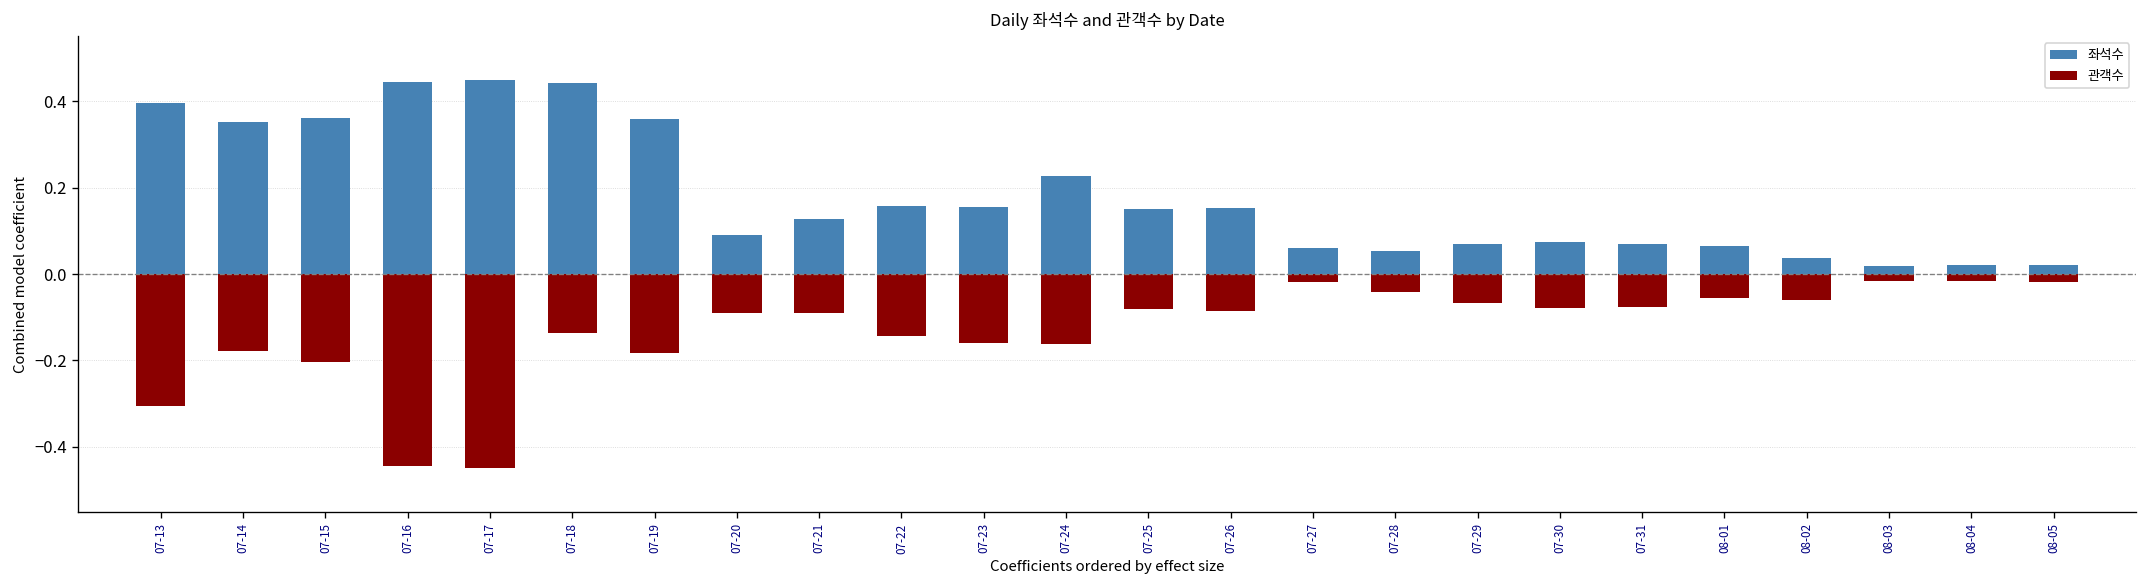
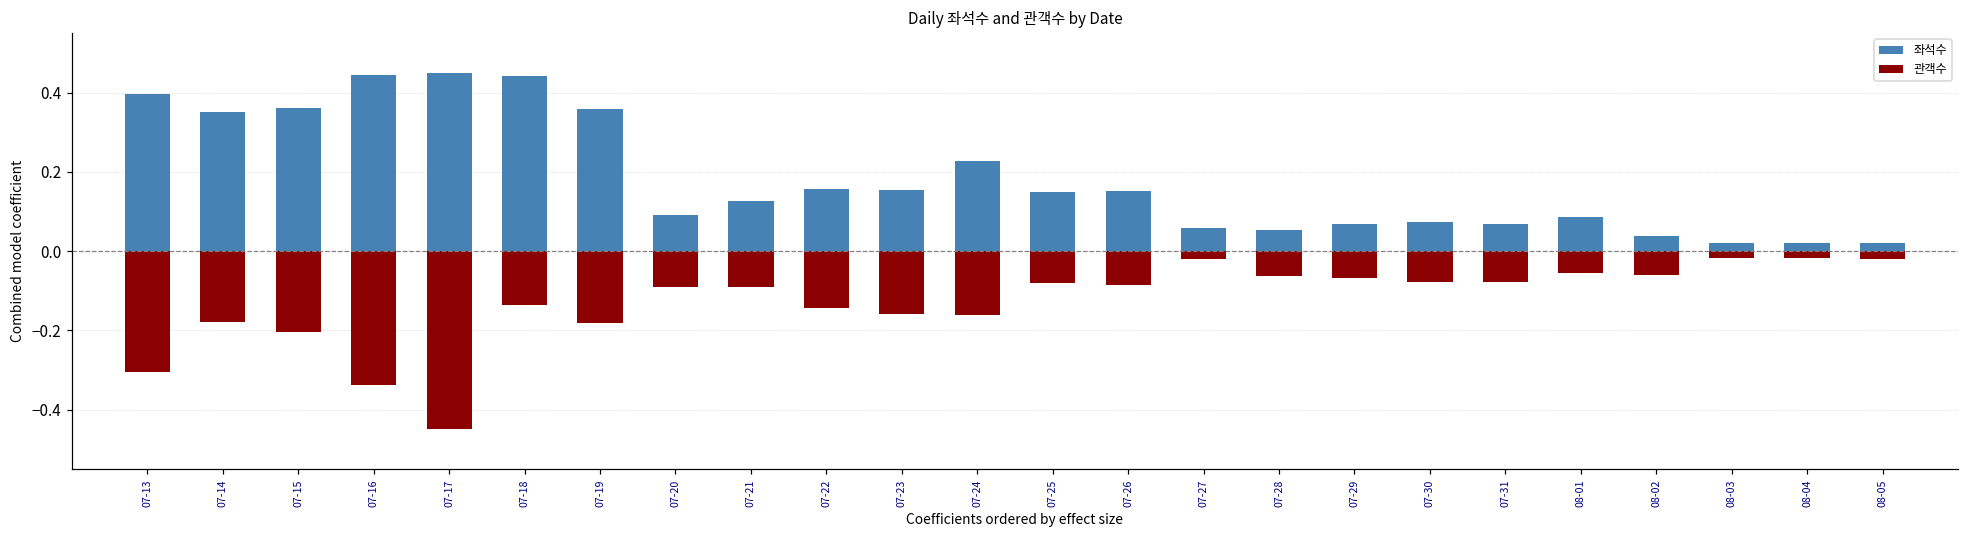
  {
    "좌석수": {
      "07-13": 0.40,
      "07-14": 0.35,
      "07-15": 0.36,
      "07-16": 0.45,
      "07-17": 0.45,
      "07-18": 0.44,
      "07-19": 0.36,
      "07-20": 0.09,
      "07-21": 0.13,
      "07-22": 0.16,
      "07-23": 0.15,
      "07-24": 0.23,
      "07-25": 0.15,
      "07-26": 0.15,
      "07-27": 0.06,
      "07-28": 0.05,
      "07-29": 0.07,
      "07-30": 0.07,
      "07-31": 0.07,
-     "08-01": 0.06,
+     "08-01": 0.09,
      "08-02": 0.04,
      "08-03": 0.02,
      "08-04": 0.02,
      "08-05": 0.02
    },
    "관객수": {
      "07-13": -0.30,
      "07-14": -0.18,
      "07-15": -0.20,
-     "07-16": -0.45,
+     "07-16": -0.34,
      "07-17": -0.45,
      "07-18": -0.14,
      "07-19": -0.18,
      "07-20": -0.09,
      "07-21": -0.09,
      "07-22": -0.14,
      "07-23": -0.16,
      "07-24": -0.16,
      "07-25": -0.08,
      "07-26": -0.09,
      "07-27": -0.02,
-     "07-28": -0.04,
+     "07-28": -0.06,
      "07-29": -0.07,
      "07-30": -0.08,
      "07-31": -0.08,
      "08-01": -0.06,
      "08-02": -0.06,
      "08-03": -0.02,
      "08-04": -0.02,
      "08-05": -0.02
    }
  }
